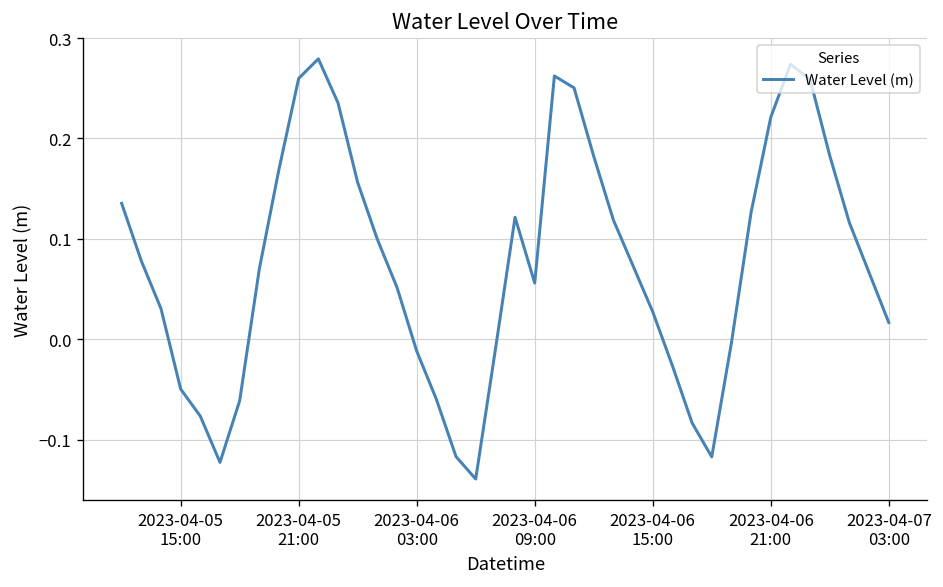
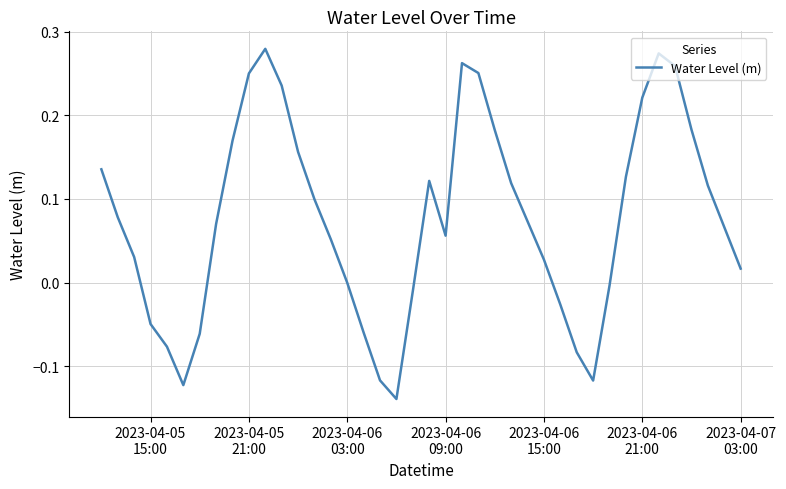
  {
    "2023-04-05 15:00": -0.05,
-   "2023-04-05 21:00": 0.26,
-   "2023-04-06 03:00": -0.01,
+   "2023-04-05 21:00": 0.25,
+   "2023-04-06 03:00": 0.00,
    "2023-04-06 09:00": 0.06,
    "2023-04-06 15:00": 0.03,
    "2023-04-06 21:00": 0.22,
    "2023-04-07 03:00": 0.02
  }
